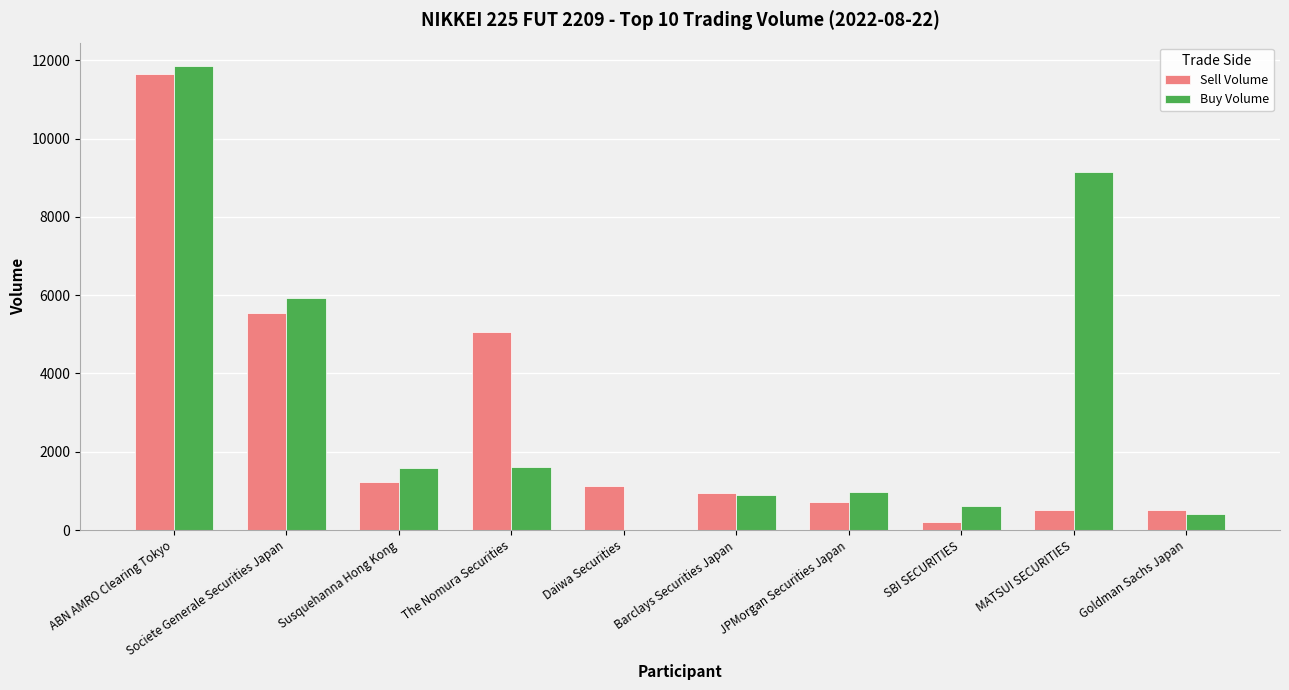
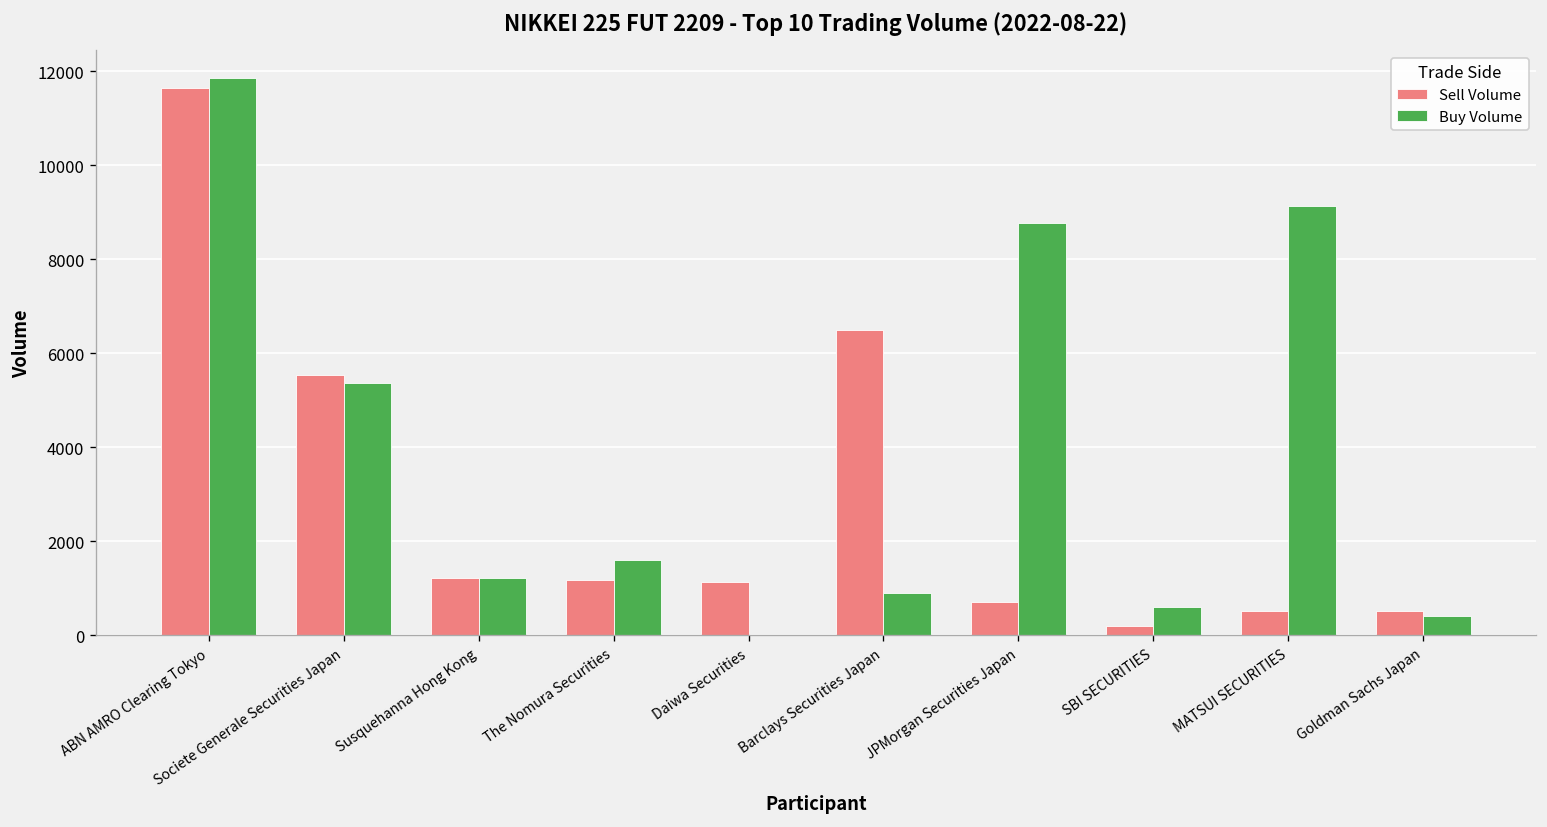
  {
    "Sell Volume": {
      "ABN AMRO Clearing Tokyo": 11600,
      "Societe Generale Securities Japan": 5500,
      "Susquehanna Hong Kong": 1200,
-     "The Nomura Securities": 5100,
+     "The Nomura Securities": 1200,
      "Daiwa Securities": 1100,
-     "Barclays Securities Japan": 900,
+     "Barclays Securities Japan": 6500,
      "JPMorgan Securities Japan": 700,
      "SBI SECURITIES": 200,
      "MATSUI SECURITIES": 500,
      "Goldman Sachs Japan": 500
    },
    "Buy Volume": {
      "ABN AMRO Clearing Tokyo": 11900,
-     "Societe Generale Securities Japan": 5900,
-     "Susquehanna Hong Kong": 1600,
+     "Societe Generale Securities Japan": 5400,
+     "Susquehanna Hong Kong": 1200,
      "The Nomura Securities": 1600,
      "Daiwa Securities": 0,
      "Barclays Securities Japan": 900,
-     "JPMorgan Securities Japan": 1000,
+     "JPMorgan Securities Japan": 8800,
      "SBI SECURITIES": 600,
      "MATSUI SECURITIES": 9100,
      "Goldman Sachs Japan": 400
    }
  }
